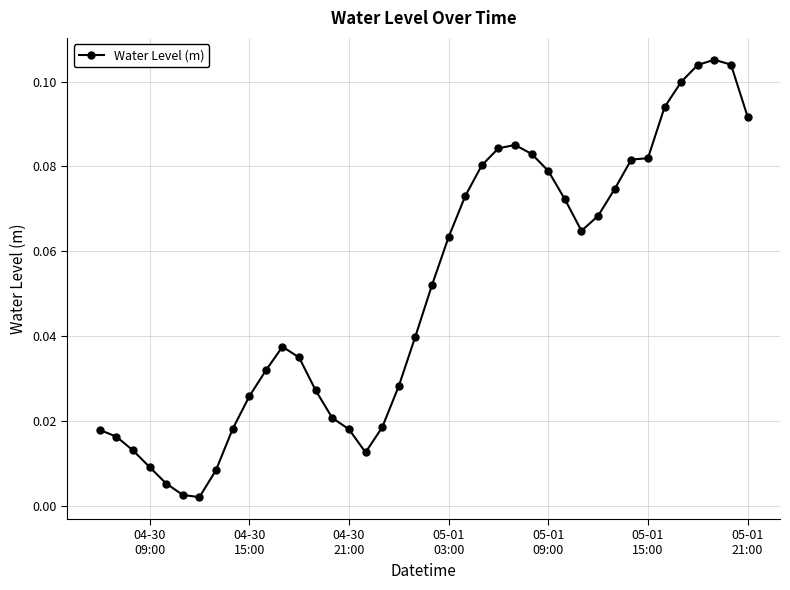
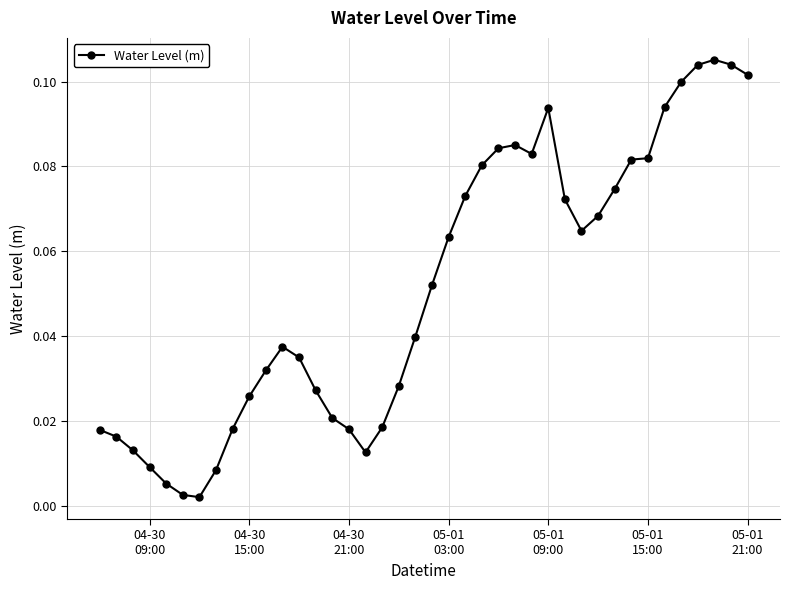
  {
    "04-30 09:00": 0.009,
    "04-30 15:00": 0.026,
    "04-30 21:00": 0.018,
    "05-01 03:00": 0.063,
-   "05-01 09:00": 0.079,
+   "05-01 09:00": 0.094,
    "05-01 15:00": 0.082,
-   "05-01 21:00": 0.092
+   "05-01 21:00": 0.102
  }
